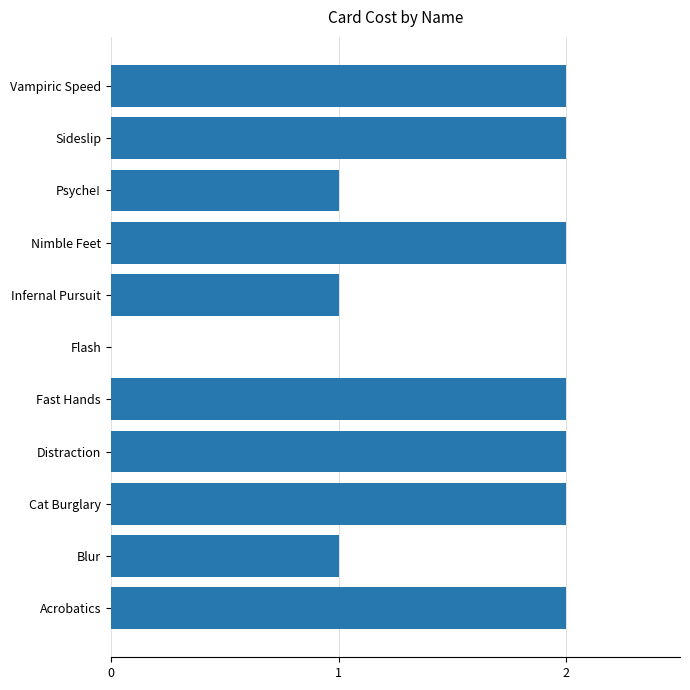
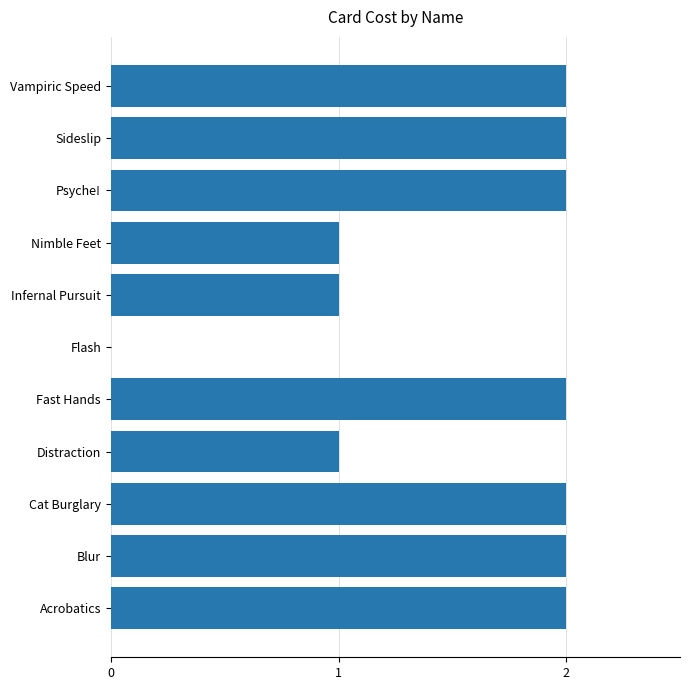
  {
    "Vampiric Speed": 2,
    "Sideslip": 2,
-   "Psyche!": 1,
-   "Nimble Feet": 2,
+   "Psyche!": 2,
+   "Nimble Feet": 1,
    "Infernal Pursuit": 1,
    "Flash": 0,
    "Fast Hands": 2,
-   "Distraction": 2,
+   "Distraction": 1,
    "Cat Burglary": 2,
-   "Blur": 1,
+   "Blur": 2,
    "Acrobatics": 2
  }
